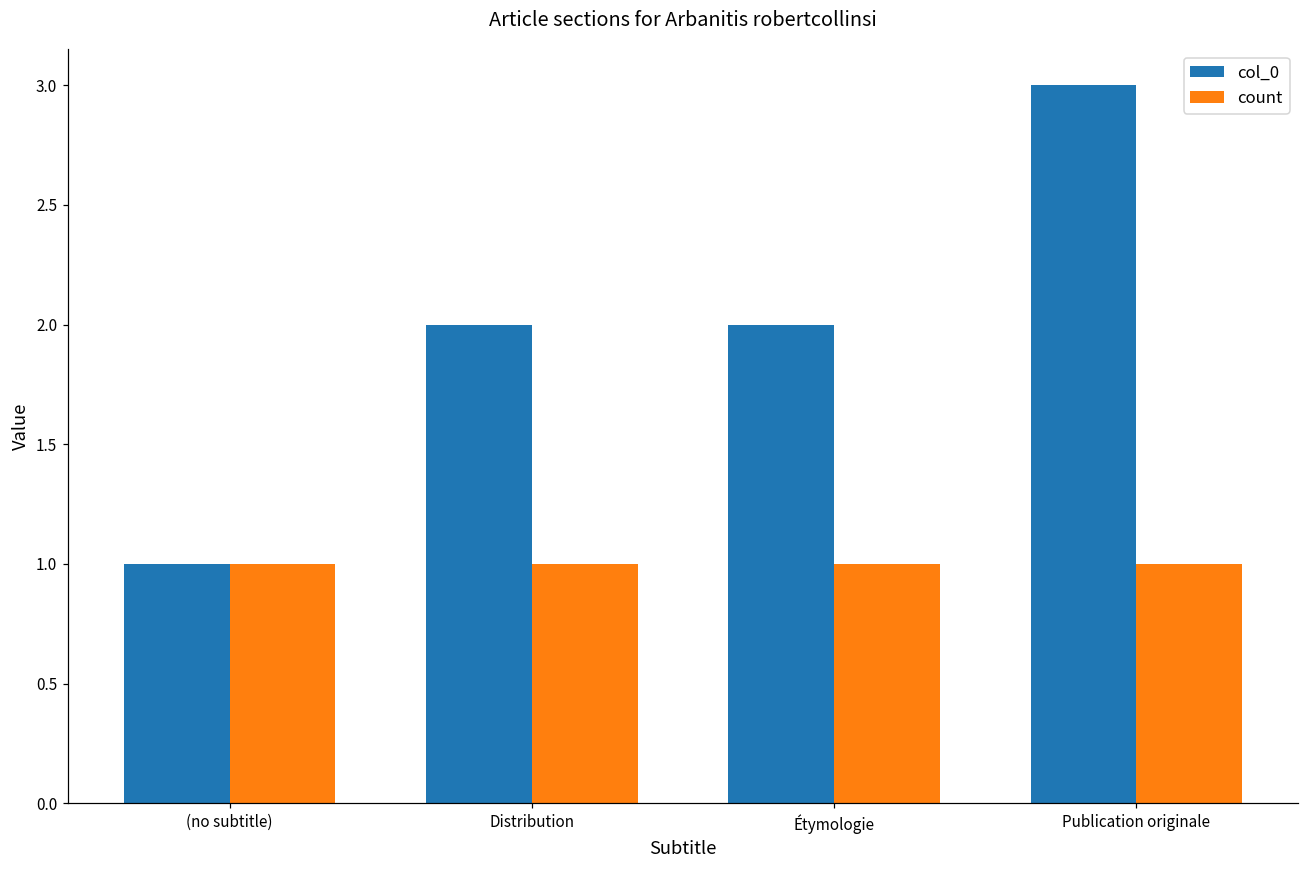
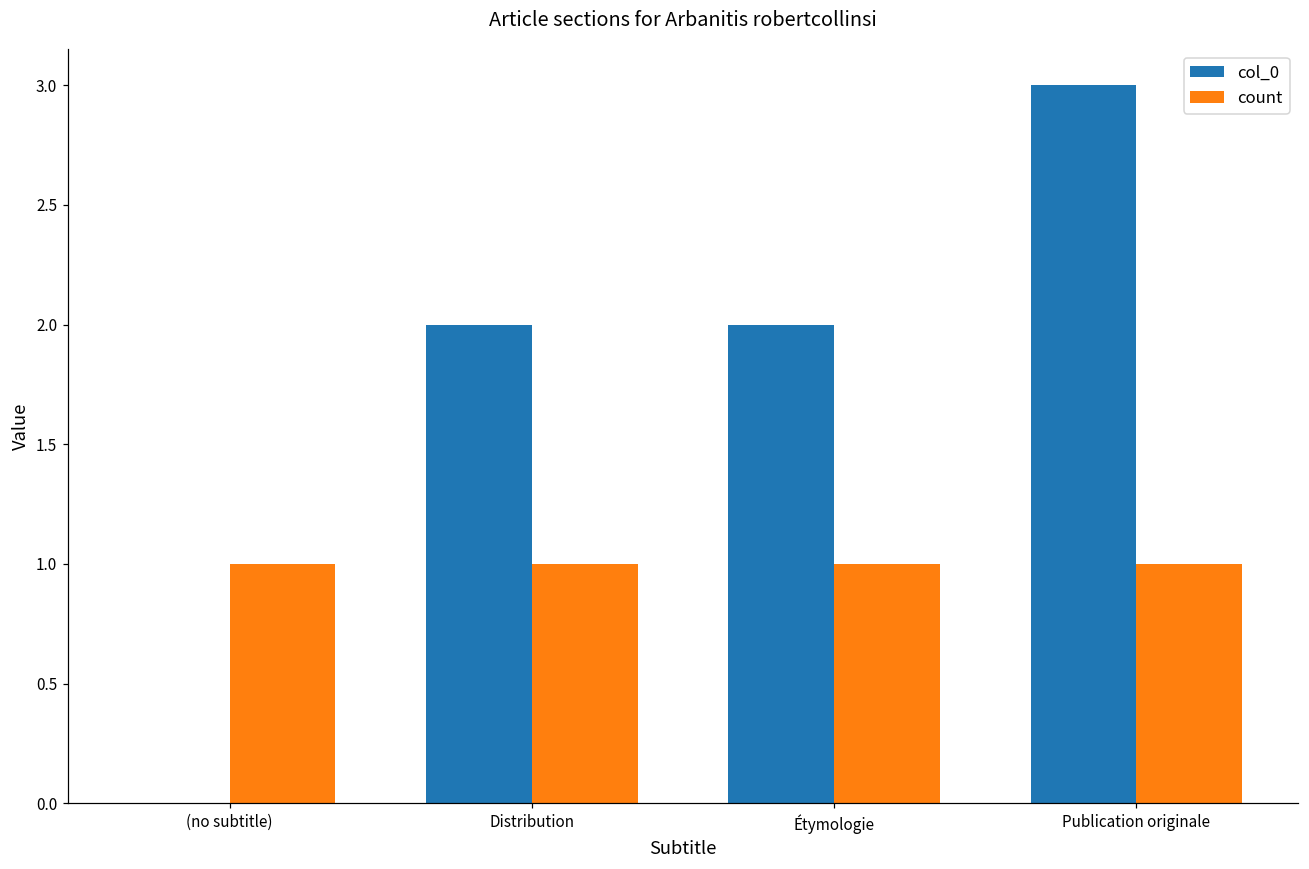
  {
    "col_0": {
-     "(no subtitle)": 1,
+     "(no subtitle)": 0,
      "Distribution": 2,
      "Étymologie": 2,
      "Publication originale": 3
    },
    "count": {
      "(no subtitle)": 1,
      "Distribution": 1,
      "Étymologie": 1,
      "Publication originale": 1
    }
  }
